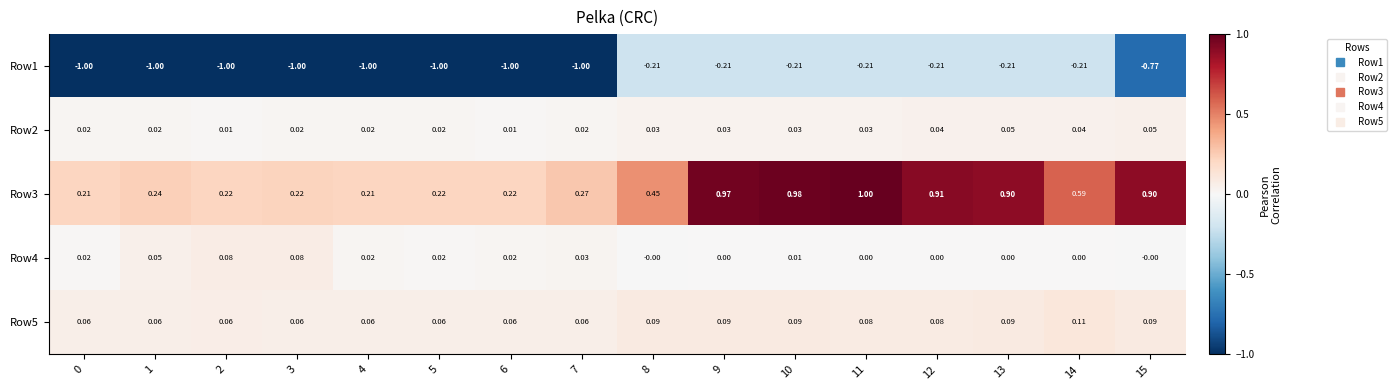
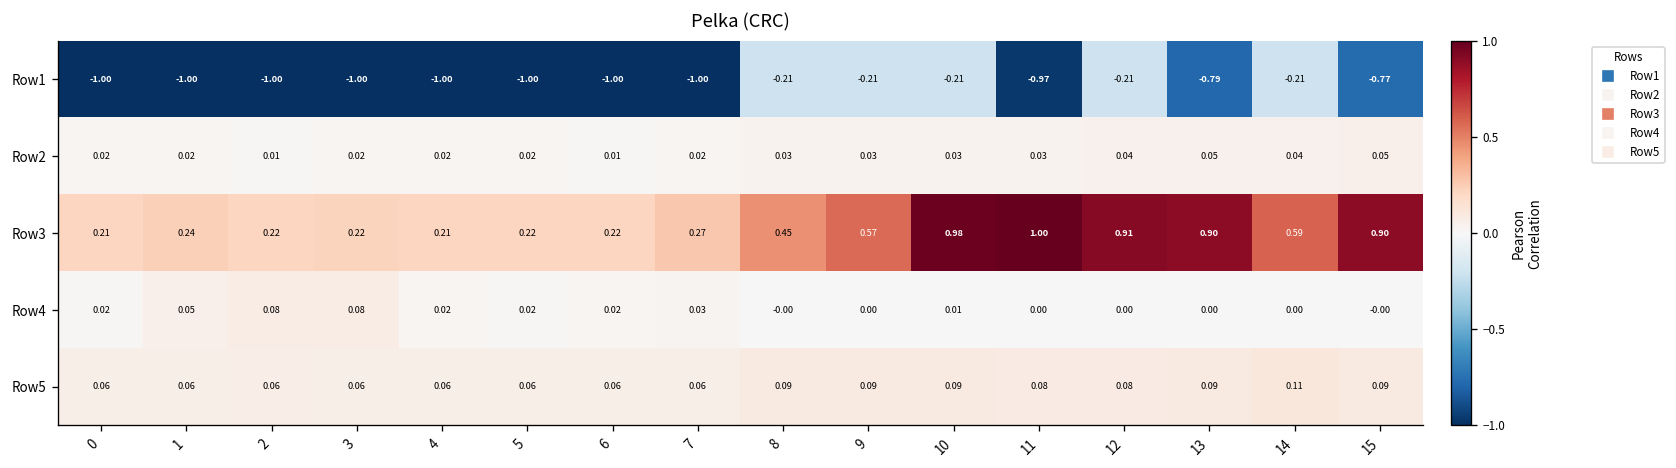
  {
    "Row1": {
      "0": -1.00,
      "1": -1.00,
      "2": -1.00,
      "3": -1.00,
      "4": -1.00,
      "5": -1.00,
      "6": -1.00,
      "7": -1.00,
      "8": -0.21,
      "9": -0.21,
      "10": -0.21,
-     "11": -0.21,
+     "11": -0.97,
      "12": -0.21,
-     "13": -0.21,
+     "13": -0.79,
      "14": -0.21,
      "15": -0.77
    },
    "Row2": {
      "0": 0.02,
      "1": 0.02,
      "2": 0.01,
      "3": 0.02,
      "4": 0.02,
      "5": 0.02,
      "6": 0.01,
      "7": 0.02,
      "8": 0.03,
      "9": 0.03,
      "10": 0.03,
      "11": 0.03,
      "12": 0.04,
      "13": 0.05,
      "14": 0.04,
      "15": 0.05
    },
    "Row3": {
      "0": 0.21,
      "1": 0.24,
      "2": 0.22,
      "3": 0.22,
      "4": 0.21,
      "5": 0.22,
      "6": 0.22,
      "7": 0.27,
      "8": 0.45,
-     "9": 0.97,
+     "9": 0.57,
      "10": 0.98,
      "11": 1.00,
      "12": 0.91,
      "13": 0.90,
      "14": 0.59,
      "15": 0.90
    },
    "Row4": {
      "0": 0.02,
      "1": 0.05,
      "2": 0.08,
      "3": 0.08,
      "4": 0.02,
      "5": 0.02,
      "6": 0.02,
      "7": 0.03,
      "8": -0.00,
      "9": 0.00,
      "10": 0.01,
      "11": 0.00,
      "12": 0.00,
      "13": 0.00,
      "14": 0.00,
      "15": -0.00
    },
    "Row5": {
      "0": 0.06,
      "1": 0.06,
      "2": 0.06,
      "3": 0.06,
      "4": 0.06,
      "5": 0.06,
      "6": 0.06,
      "7": 0.06,
      "8": 0.09,
      "9": 0.09,
      "10": 0.09,
      "11": 0.08,
      "12": 0.08,
      "13": 0.09,
      "14": 0.11,
      "15": 0.09
    }
  }
